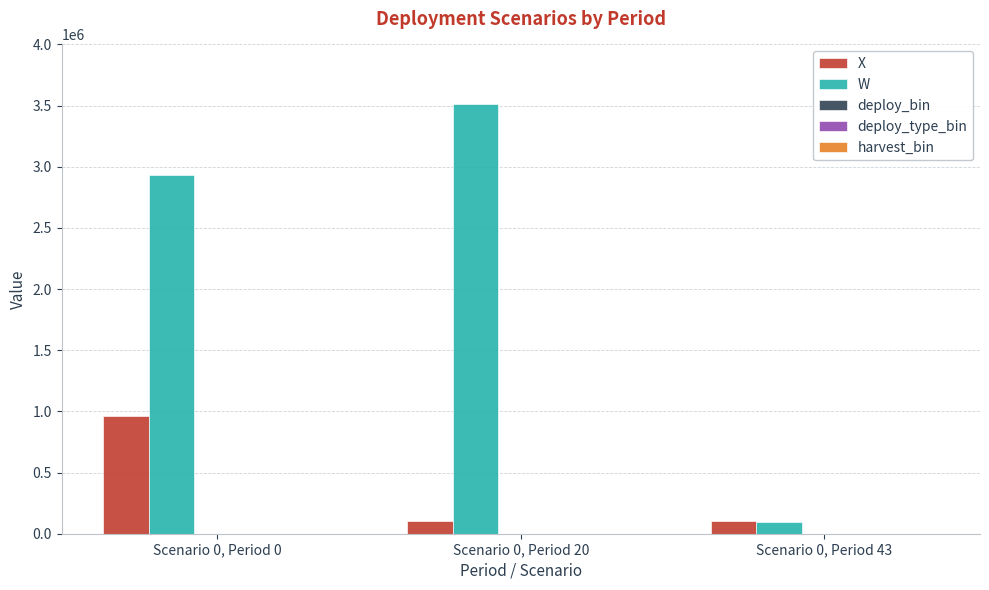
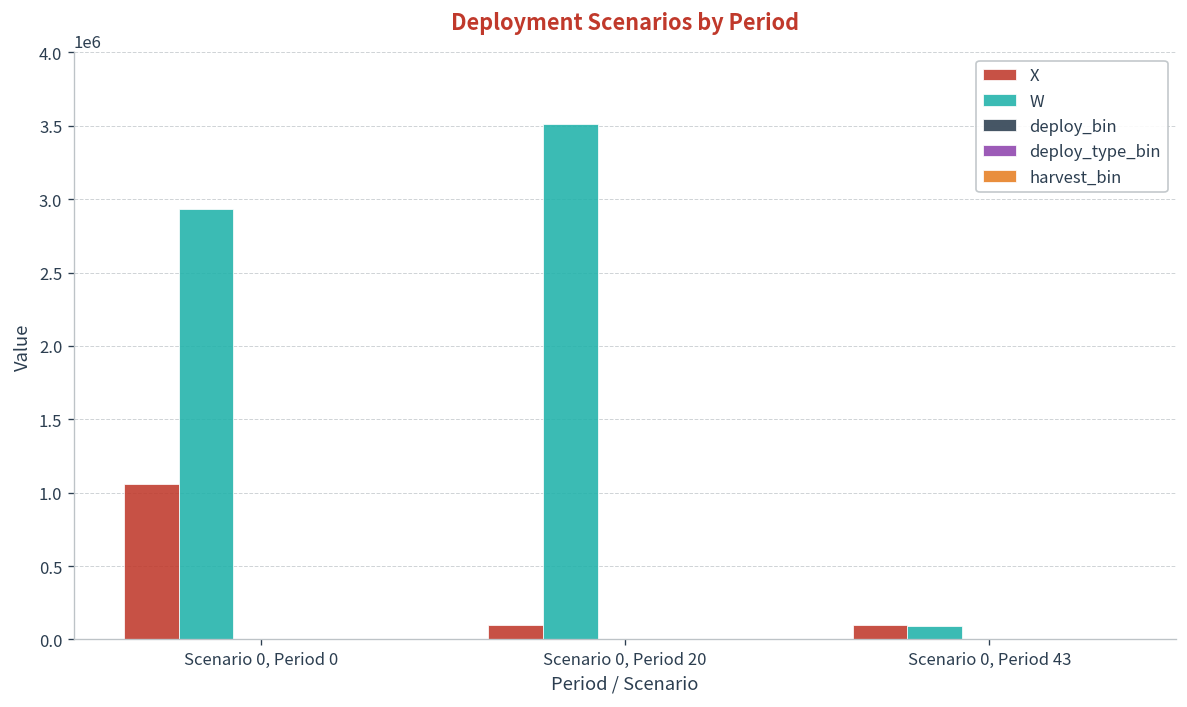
  {
    "X": {
-     "Scenario 0, Period 0": 960000,
+     "Scenario 0, Period 0": 1060000,
      "Scenario 0, Period 20": 100000,
      "Scenario 0, Period 43": 100000
    },
    "W": {
      "Scenario 0, Period 0": 2930000,
      "Scenario 0, Period 20": 3510000,
      "Scenario 0, Period 43": 90000
    },
    "deploy_bin": {
      "Scenario 0, Period 0": 0,
      "Scenario 0, Period 20": 0,
      "Scenario 0, Period 43": 0
    },
    "deploy_type_bin": {
      "Scenario 0, Period 0": 0,
      "Scenario 0, Period 20": 0,
      "Scenario 0, Period 43": 0
    },
    "harvest_bin": {
      "Scenario 0, Period 0": 0,
      "Scenario 0, Period 20": 0,
      "Scenario 0, Period 43": 0
    }
  }
